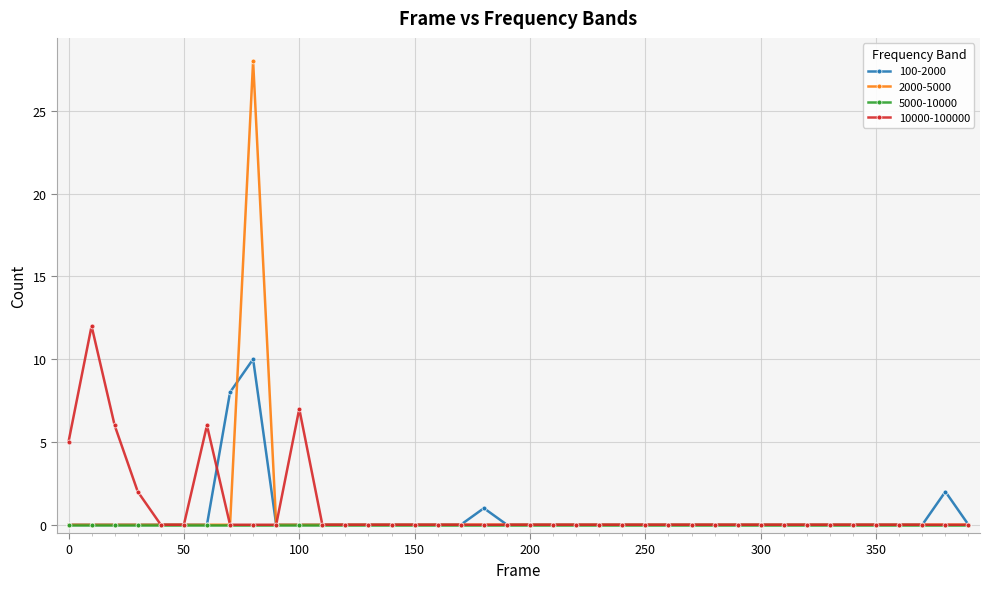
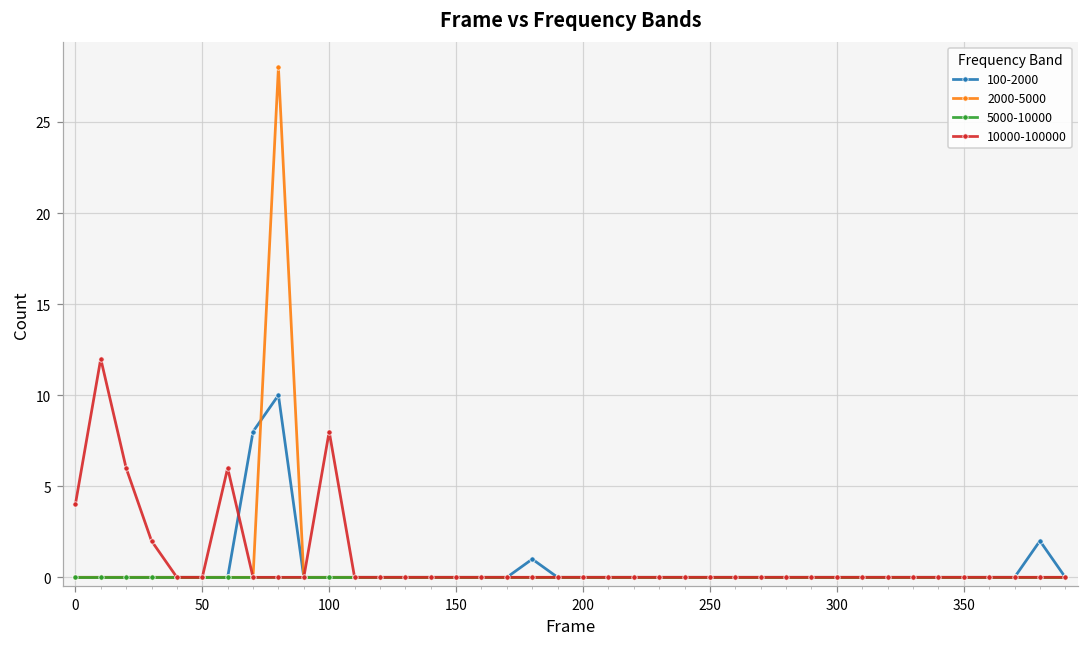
  {
    "10000-100000": {
-     "0": 5,
-     "100": 7
+     "0": 4,
+     "100": 8
    }
  }
